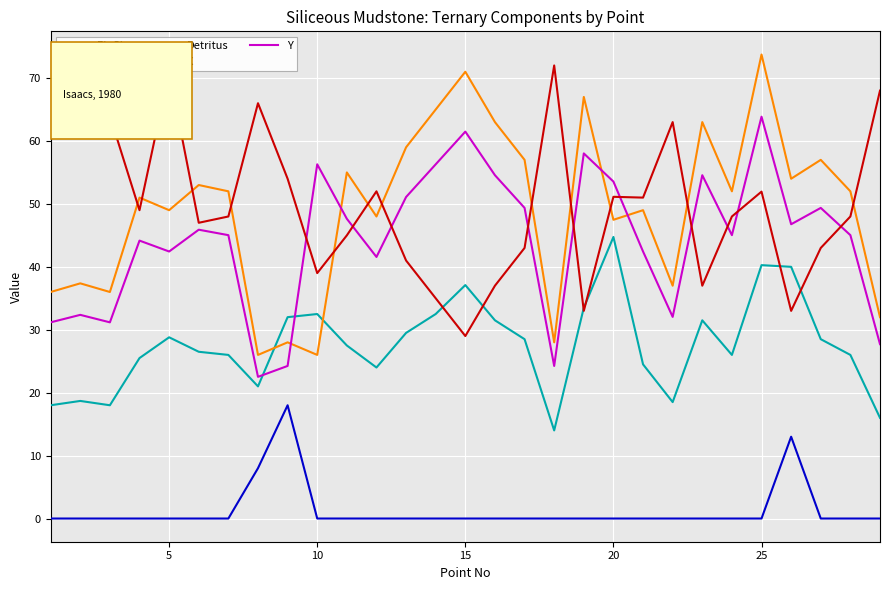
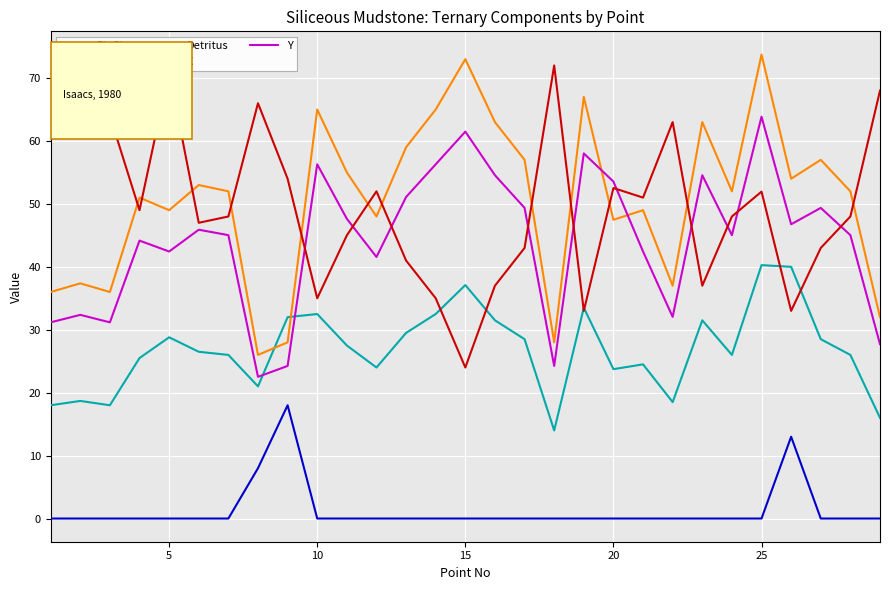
  {
    "BioSi": {
-     "10": 39,
-     "15": 29,
-     "20": 51,
+     "10": 35,
+     "15": 24,
+     "20": 53,
      "25": 52
    },
    "Detritus": {
      "5": 49,
-     "10": 26,
-     "15": 71,
+     "10": 65,
+     "15": 73,
      "20": 47,
      "25": 74
    },
    "X": {
      "5": 29,
      "10": 33,
      "15": 37,
-     "20": 45,
+     "20": 24,
      "25": 40
    },
    "Y": {
      "5": 42,
      "10": 56,
      "15": 61,
      "20": 54,
      "25": 64
    }
  }
